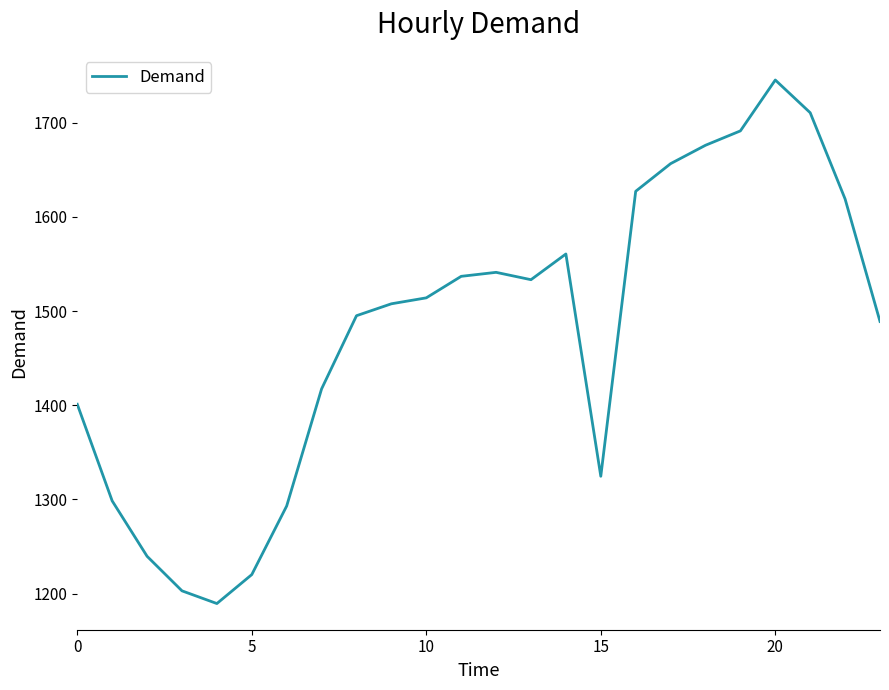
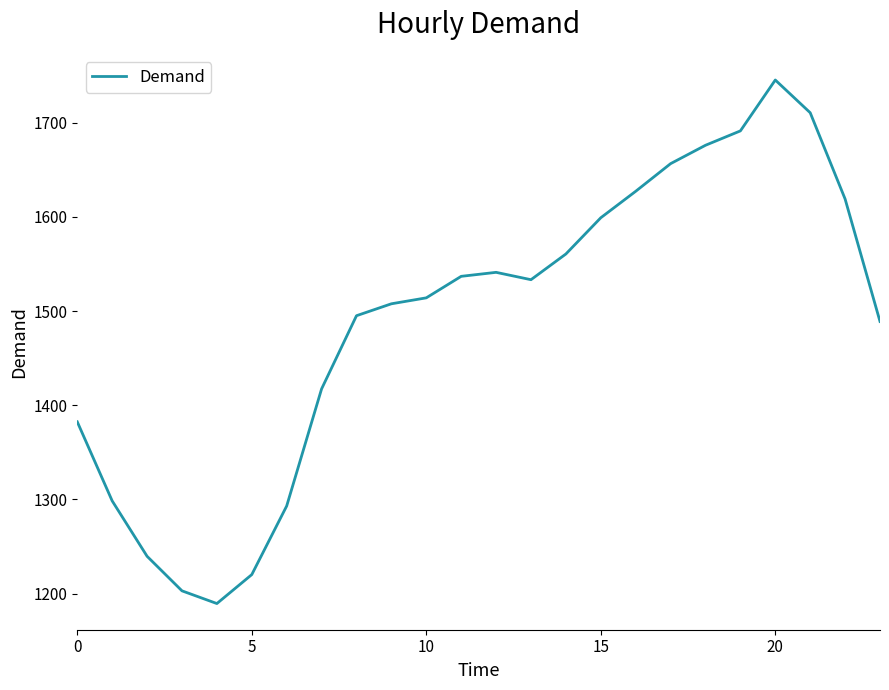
  {
-   "0": 1400,
+   "0": 1380,
    "5": 1220,
    "10": 1510,
-   "15": 1320,
+   "15": 1600,
    "20": 1750
  }
